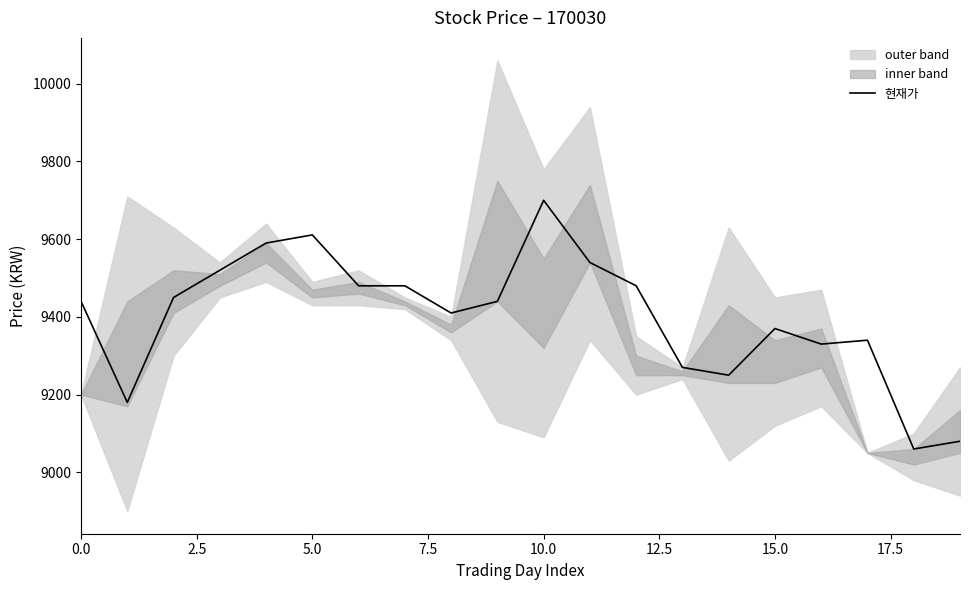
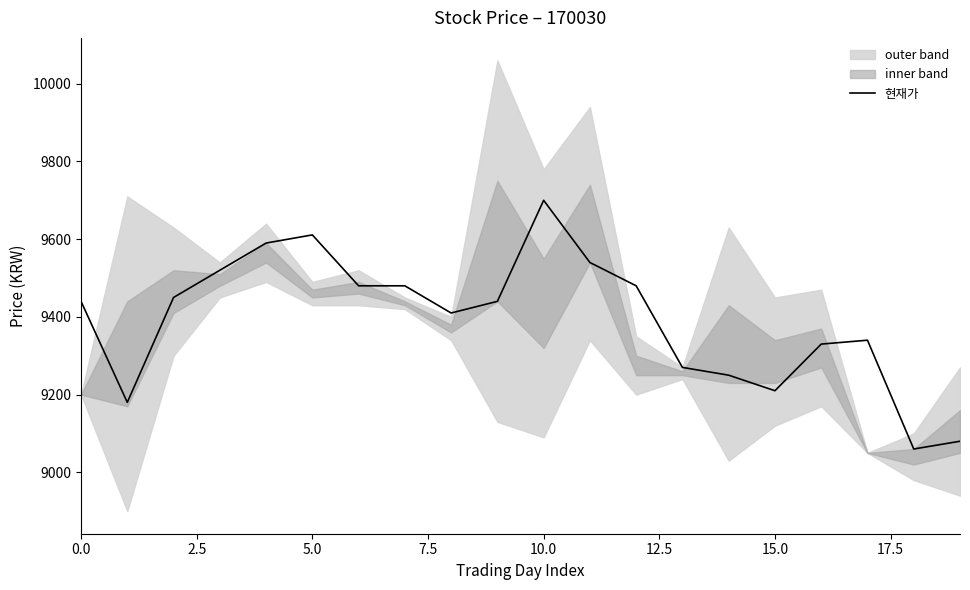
  {
    "현재가": {
      "0.0": 9440,
      "5.0": 9610,
      "10.0": 9700,
-     "15.0": 9370
+     "15.0": 9210
    }
  }
